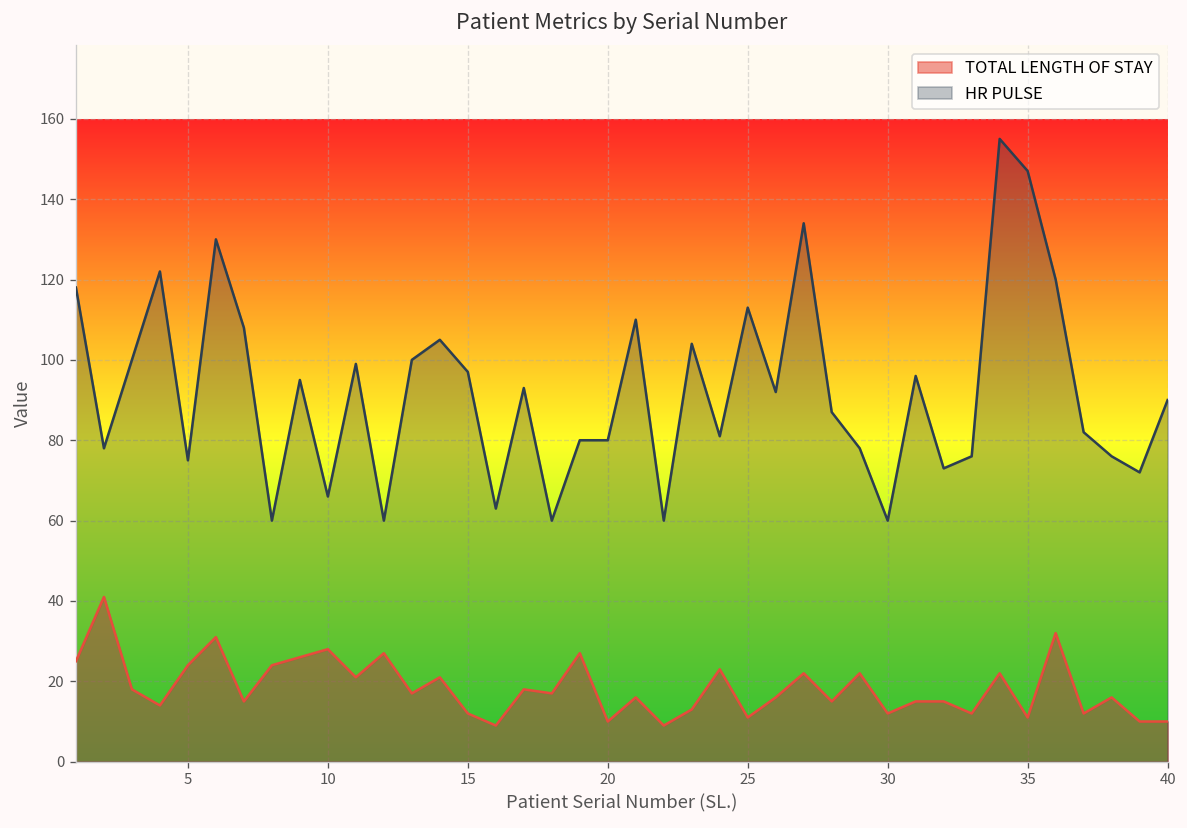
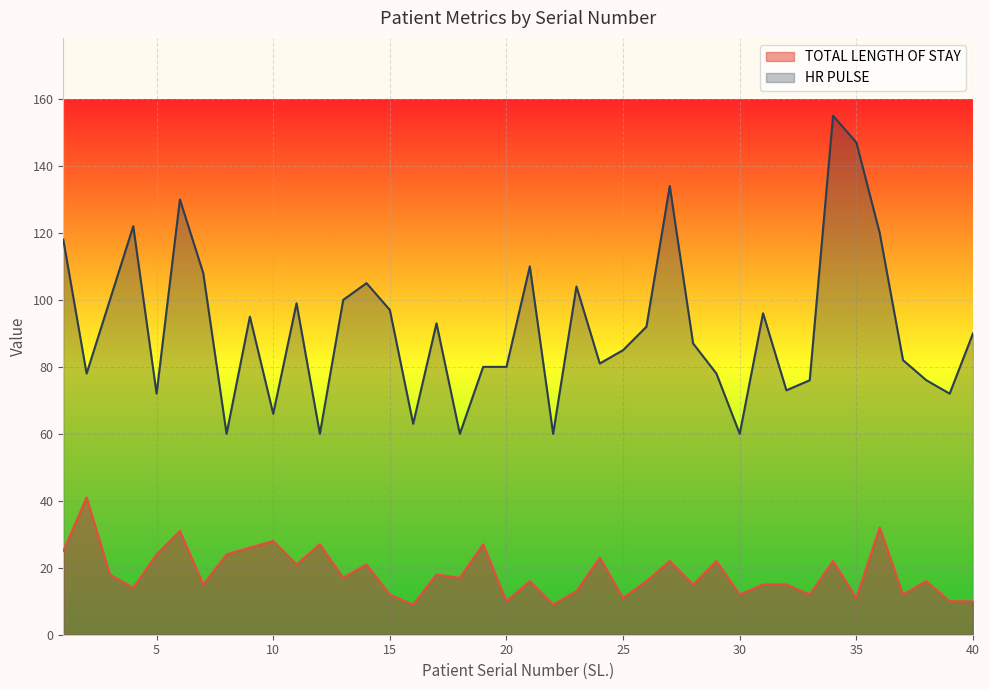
  {
    "TOTAL LENGTH OF STAY": {
      "5": 24,
      "10": 28,
      "15": 12,
      "20": 10,
      "25": 11,
      "30": 12,
      "35": 11,
      "40": 10
    },
    "HR PULSE": {
-     "5": 75,
+     "5": 72,
      "10": 66,
      "15": 97,
      "20": 80,
-     "25": 113,
+     "25": 85,
      "30": 60,
      "35": 147,
      "40": 90
    }
  }
